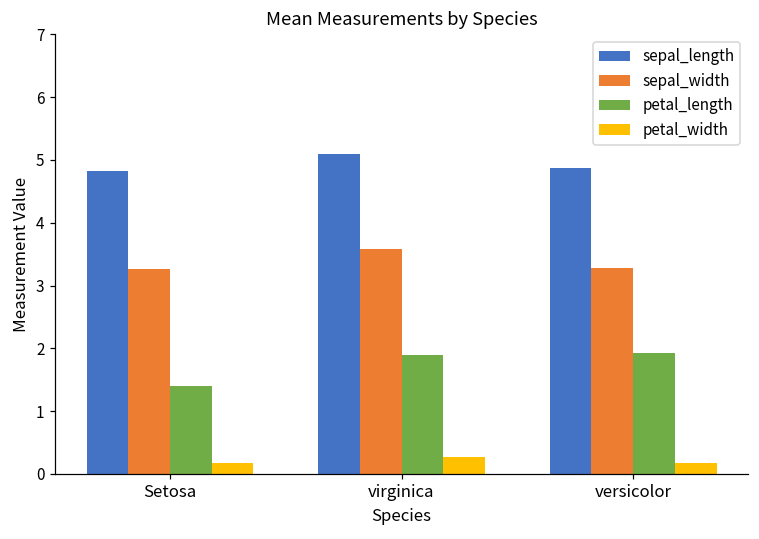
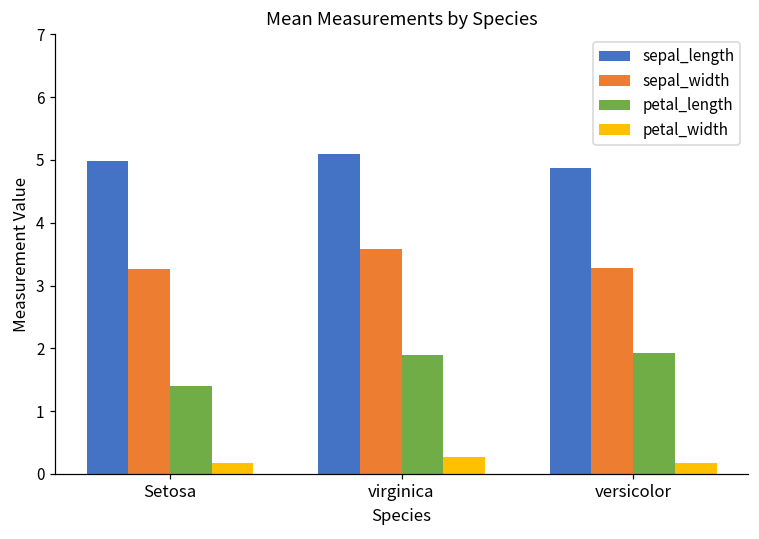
  {
    "sepal_length": {
-     "Setosa": 4.8,
+     "Setosa": 5.0,
      "virginica": 5.1,
      "versicolor": 4.9
    },
    "sepal_width": {
      "Setosa": 3.3,
      "virginica": 3.6,
      "versicolor": 3.3
    },
    "petal_length": {
      "Setosa": 1.4,
      "virginica": 1.9,
      "versicolor": 1.9
    },
    "petal_width": {
      "Setosa": 0.2,
      "virginica": 0.3,
      "versicolor": 0.2
    }
  }
